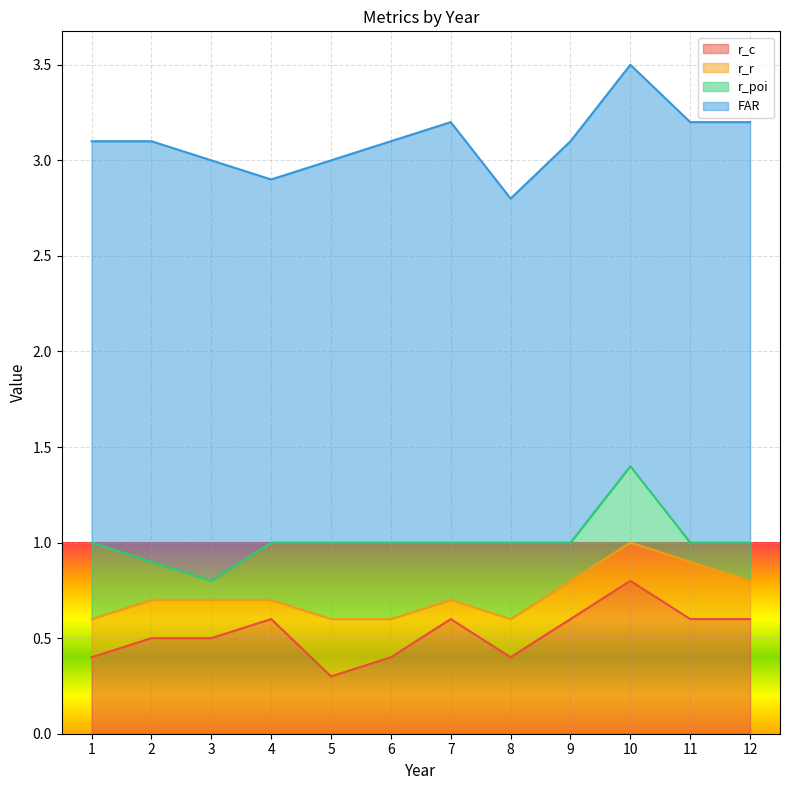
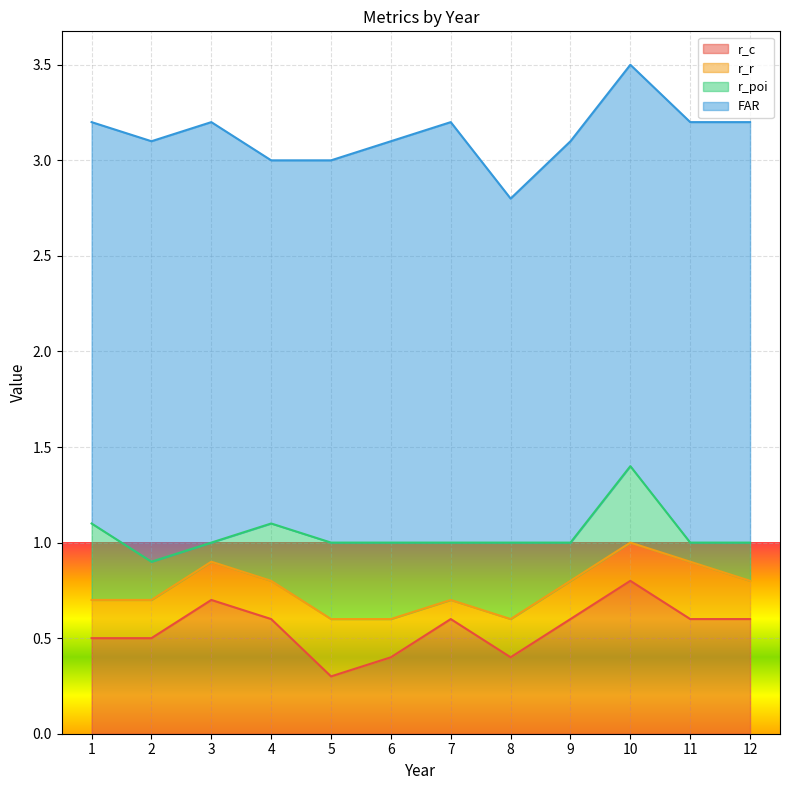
  {
    "r_c": {
-     "1": 0.4,
+     "1": 0.5,
      "2": 0.5,
-     "3": 0.5,
+     "3": 0.7,
      "4": 0.6,
      "5": 0.3,
      "6": 0.4,
      "7": 0.6,
      "8": 0.4,
      "9": 0.6,
      "10": 0.8,
      "11": 0.6,
      "12": 0.6
    },
    "r_r": {
      "1": 0.2,
      "2": 0.2,
      "3": 0.2,
-     "4": 0.1,
+     "4": 0.2,
      "5": 0.3,
      "6": 0.2,
      "7": 0.1,
      "8": 0.2,
      "9": 0.2,
      "10": 0.2,
      "11": 0.3,
      "12": 0.2
    },
    "r_poi": {
      "1": 0.4,
      "2": 0.2,
      "3": 0.1,
      "4": 0.3,
      "5": 0.4,
      "6": 0.4,
      "7": 0.3,
      "8": 0.4,
      "9": 0.2,
      "10": 0.4,
      "11": 0.1,
      "12": 0.2
    },
    "FAR": {
      "1": 2.1,
      "2": 2.2,
      "3": 2.2,
      "4": 1.9,
      "5": 2.0,
      "6": 2.1,
      "7": 2.2,
      "8": 1.8,
      "9": 2.1,
      "10": 2.1,
      "11": 2.2,
      "12": 2.2
    }
  }
